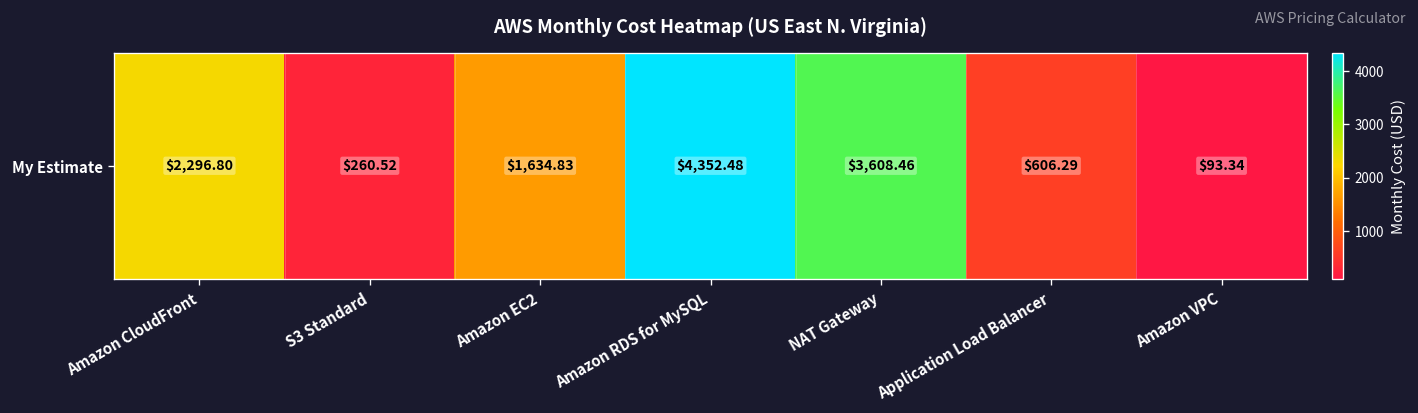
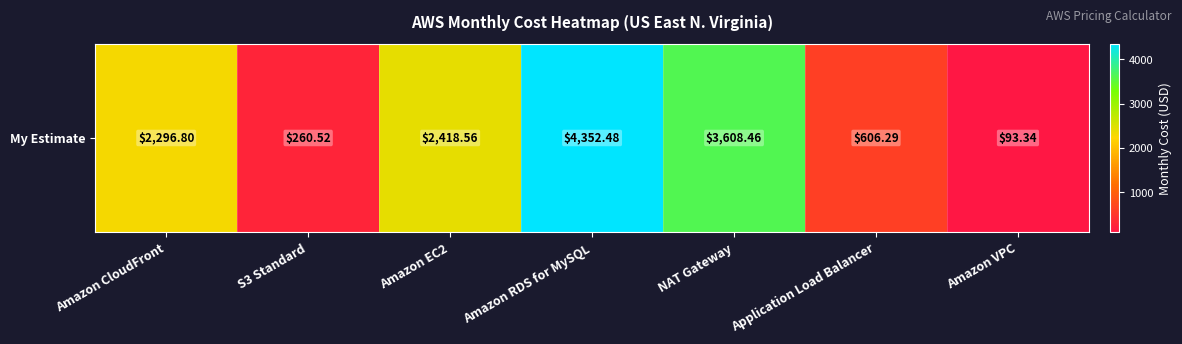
  {
    "My Estimate": {
-     "Amazon EC2": "$1,634.83"
+     "Amazon EC2": "$2,418.56"
    }
  }
